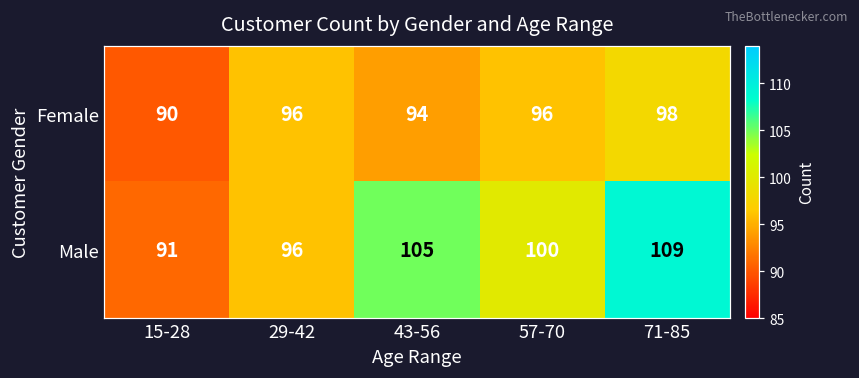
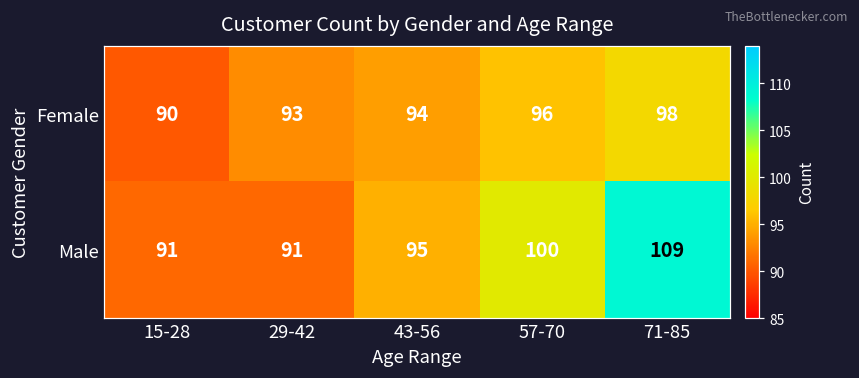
  {
    "Female": {
      "15-28": 90,
-     "29-42": 96,
+     "29-42": 93,
      "43-56": 94,
      "57-70": 96,
      "71-85": 98
    },
    "Male": {
      "15-28": 91,
-     "29-42": 96,
-     "43-56": 105,
+     "29-42": 91,
+     "43-56": 95,
      "57-70": 100,
      "71-85": 109
    }
  }
